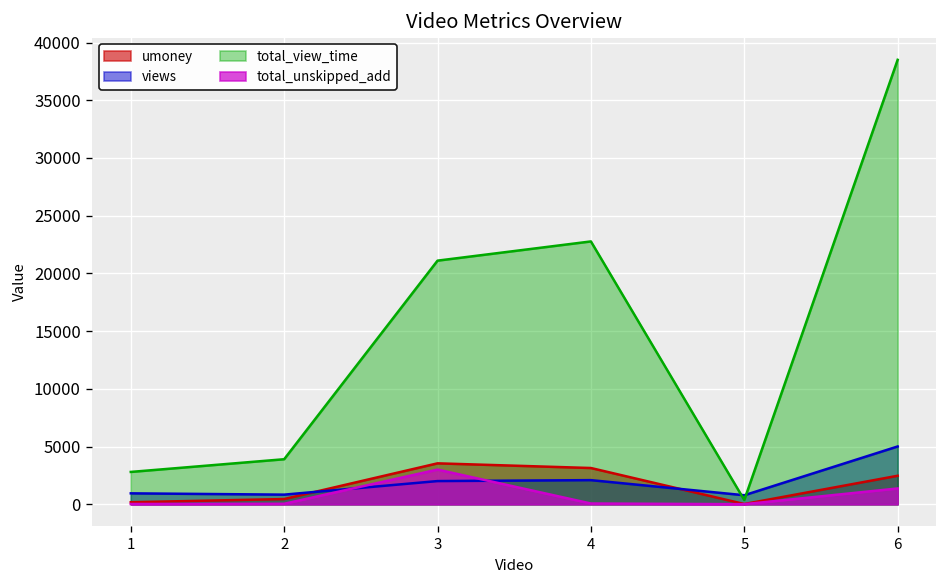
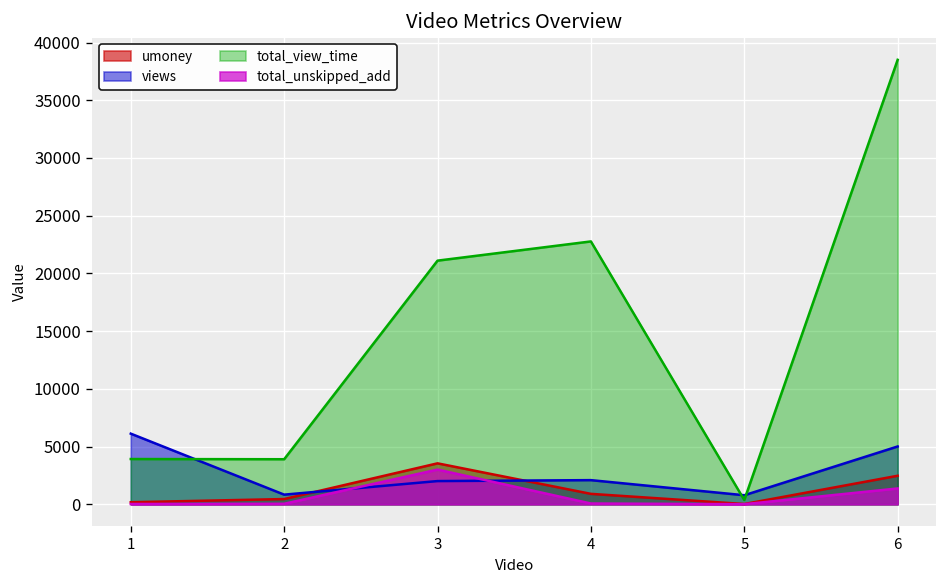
  {
    "umoney": {
      "2": 0,
      "3": 4000,
-     "4": 3000,
+     "4": 1000,
      "6": 2000
    },
    "views": {
-     "1": 1000,
+     "1": 6000,
      "2": 1000,
      "3": 2000,
      "4": 2000,
      "5": 1000,
      "6": 5000
    },
    "total_view_time": {
-     "1": 3000,
+     "1": 4000,
      "2": 4000,
      "3": 21000,
      "4": 23000,
      "5": 0,
      "6": 39000
    },
    "total_unskipped_add": {
      "2": 0,
      "3": 3000,
      "4": 0,
      "6": 1000
    }
  }
